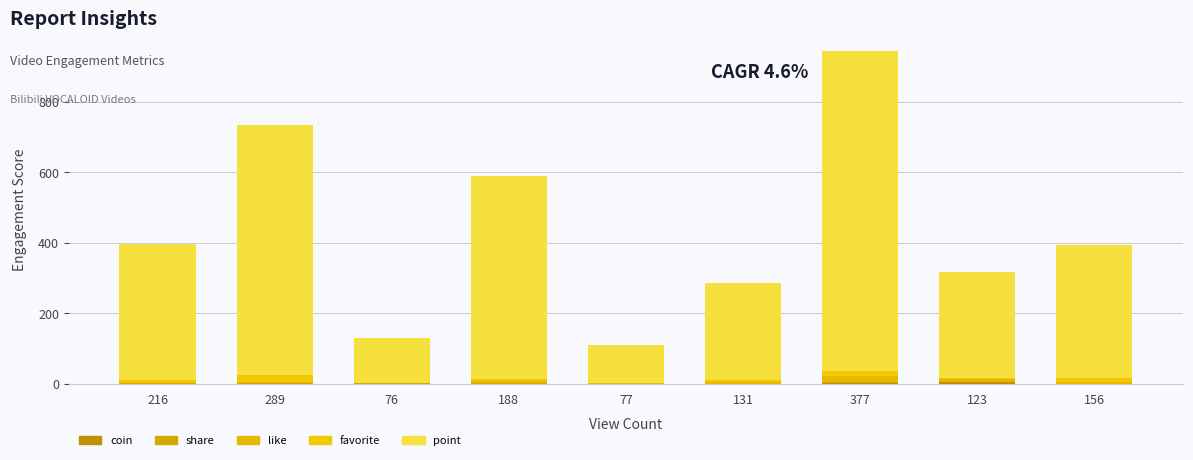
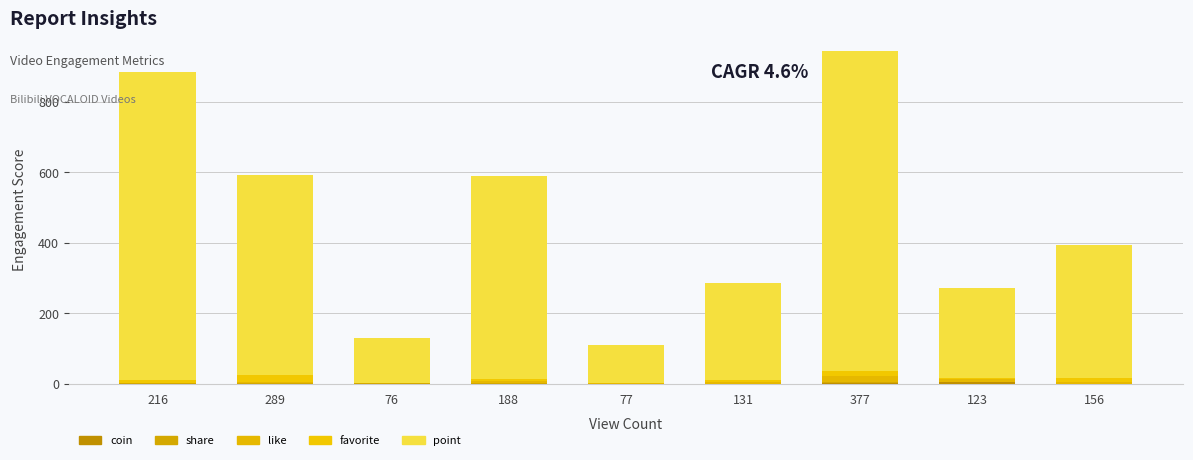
  {
    "point": {
-     "216": 390,
-     "289": 710,
+     "216": 880,
+     "289": 570,
      "76": 130,
      "188": 580,
      "77": 110,
      "131": 270,
      "377": 910,
-     "123": 300,
+     "123": 260,
      "156": 380
    }
  }
